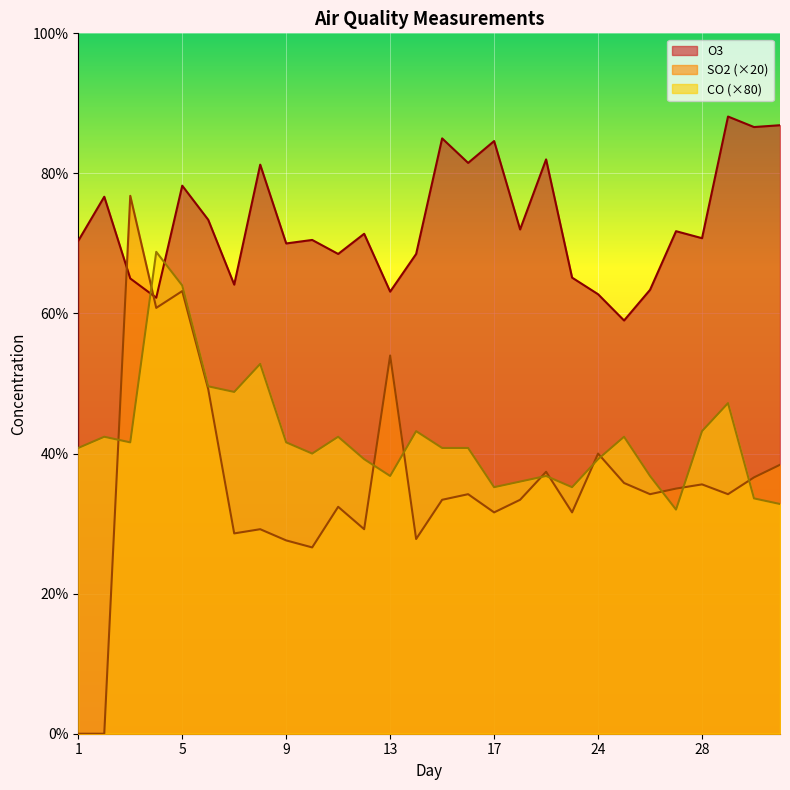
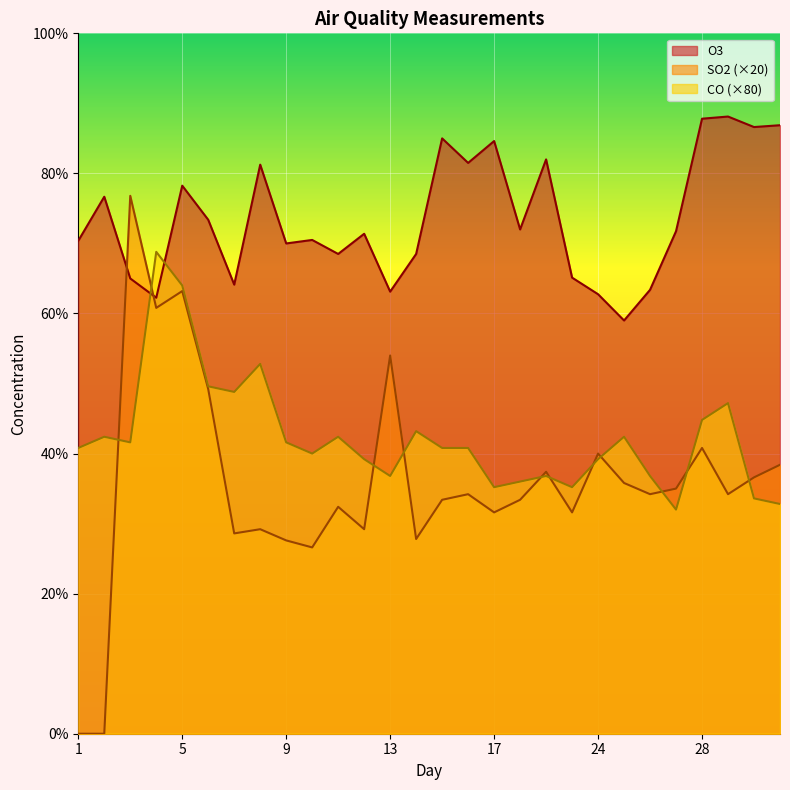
  {
    "O3": {
      "1": "70%",
      "5": "78%",
      "9": "70%",
      "13": "63%",
      "17": "85%",
      "24": "63%",
-     "28": "71%"
+     "28": "88%"
    },
    "SO2 (×20)": {
      "1": "0%",
      "5": "63%",
      "9": "28%",
      "13": "54%",
      "17": "32%",
      "24": "40%",
-     "28": "36%"
+     "28": "41%"
    },
    "CO (×80)": {
      "1": "41%",
      "5": "64%",
      "9": "42%",
      "13": "37%",
      "17": "35%",
      "24": "39%",
-     "28": "43%"
+     "28": "45%"
    }
  }
